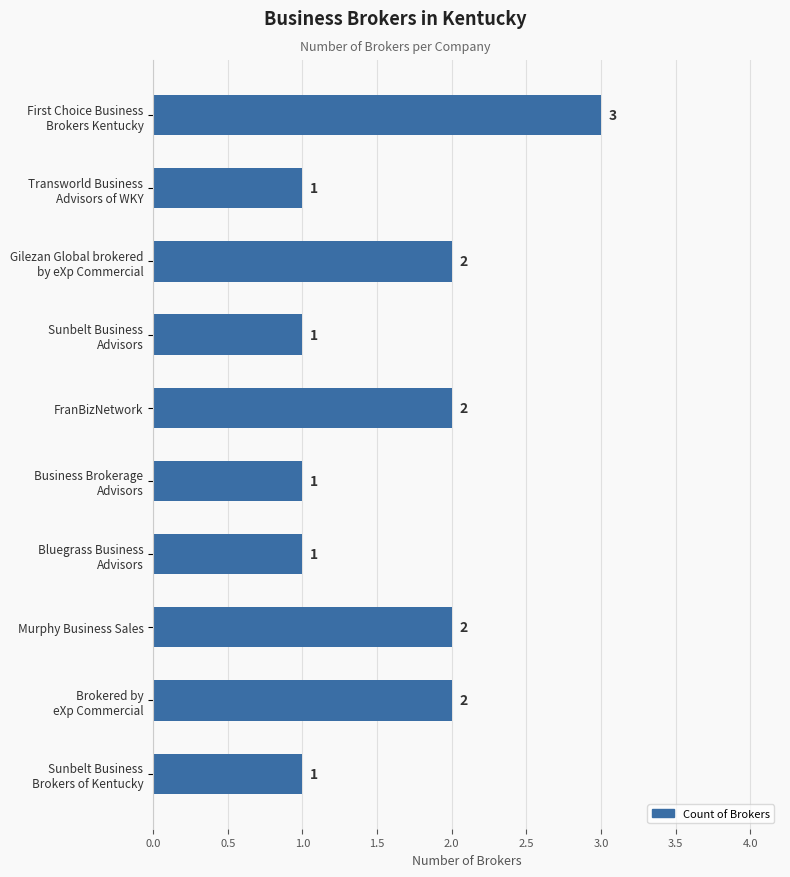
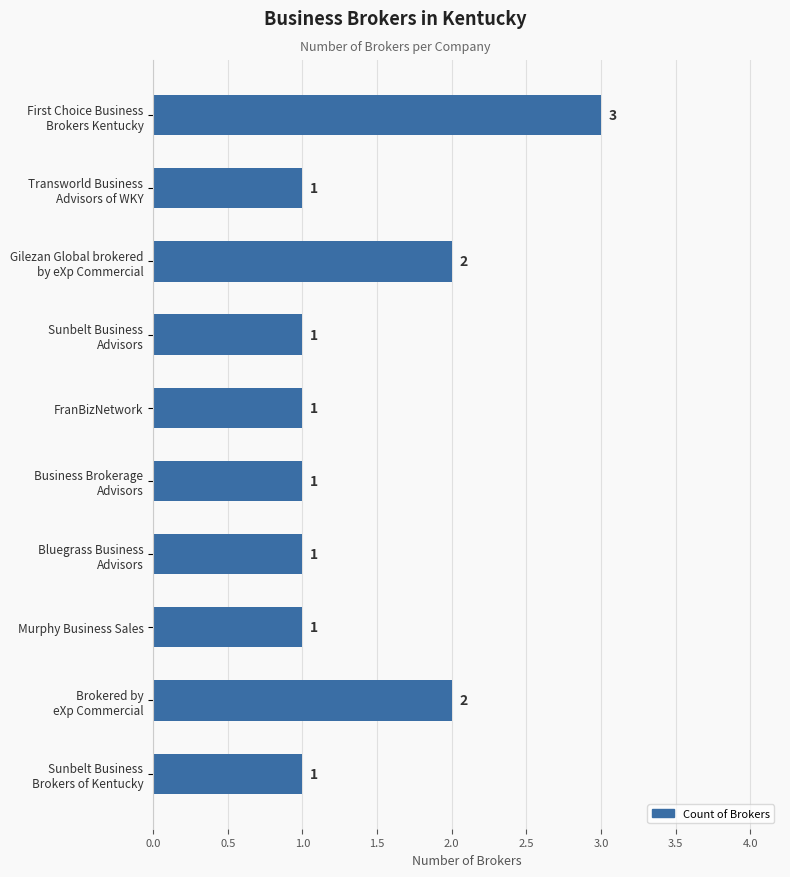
  {
    "First Choice Business Brokers Kentucky": 3,
    "Transworld Business Advisors of WKY": 1,
    "Gilezan Global brokered by eXp Commercial": 2,
    "Sunbelt Business Advisors": 1,
-   "FranBizNetwork": 2,
+   "FranBizNetwork": 1,
    "Business Brokerage Advisors": 1,
    "Bluegrass Business Advisors": 1,
-   "Murphy Business Sales": 2,
+   "Murphy Business Sales": 1,
    "Brokered by eXp Commercial": 2,
    "Sunbelt Business Brokers of Kentucky": 1
  }
